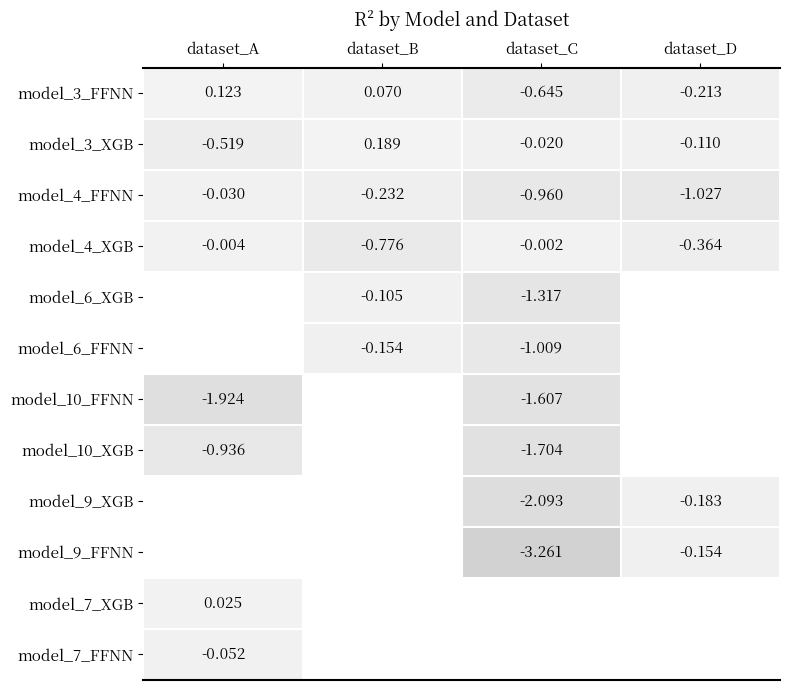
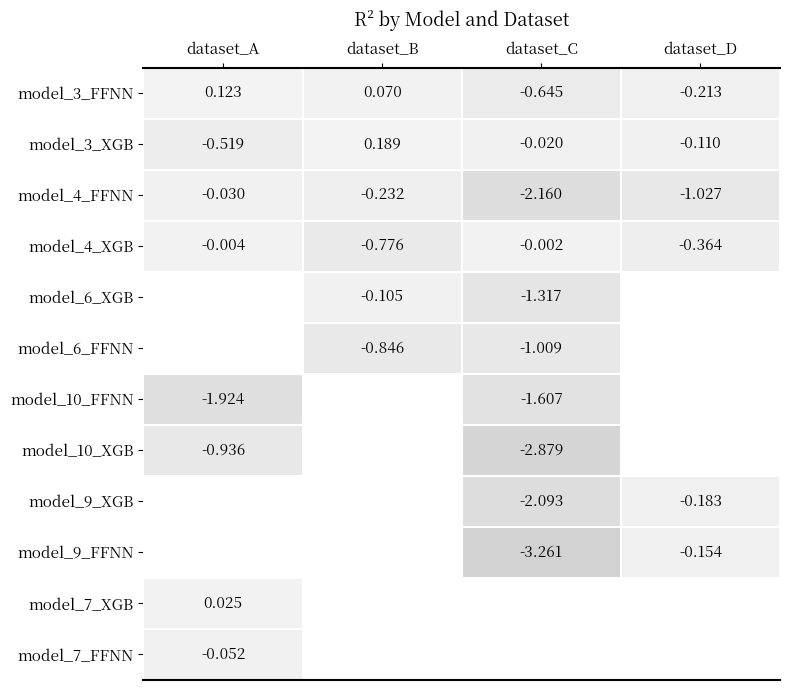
  {
    "model_3_FFNN": {
      "dataset_A": 0.123,
      "dataset_B": 0.070,
      "dataset_C": -0.645,
      "dataset_D": -0.213
    },
    "model_3_XGB": {
      "dataset_A": -0.519,
      "dataset_B": 0.189,
      "dataset_C": -0.020,
      "dataset_D": -0.110
    },
    "model_4_FFNN": {
      "dataset_A": -0.030,
      "dataset_B": -0.232,
-     "dataset_C": -0.960,
+     "dataset_C": -2.160,
      "dataset_D": -1.027
    },
    "model_4_XGB": {
      "dataset_A": -0.004,
      "dataset_B": -0.776,
      "dataset_C": -0.002,
      "dataset_D": -0.364
    },
    "model_6_XGB": {
      "dataset_B": -0.105,
      "dataset_C": -1.317
    },
    "model_6_FFNN": {
-     "dataset_B": -0.154,
+     "dataset_B": -0.846,
      "dataset_C": -1.009
    },
    "model_10_FFNN": {
      "dataset_A": -1.924,
      "dataset_C": -1.607
    },
    "model_10_XGB": {
      "dataset_A": -0.936,
-     "dataset_C": -1.704
+     "dataset_C": -2.879
    },
    "model_9_XGB": {
      "dataset_C": -2.093,
      "dataset_D": -0.183
    },
    "model_9_FFNN": {
      "dataset_C": -3.261,
      "dataset_D": -0.154
    },
    "model_7_XGB": {
      "dataset_A": 0.025
    },
    "model_7_FFNN": {
      "dataset_A": -0.052
    }
  }
